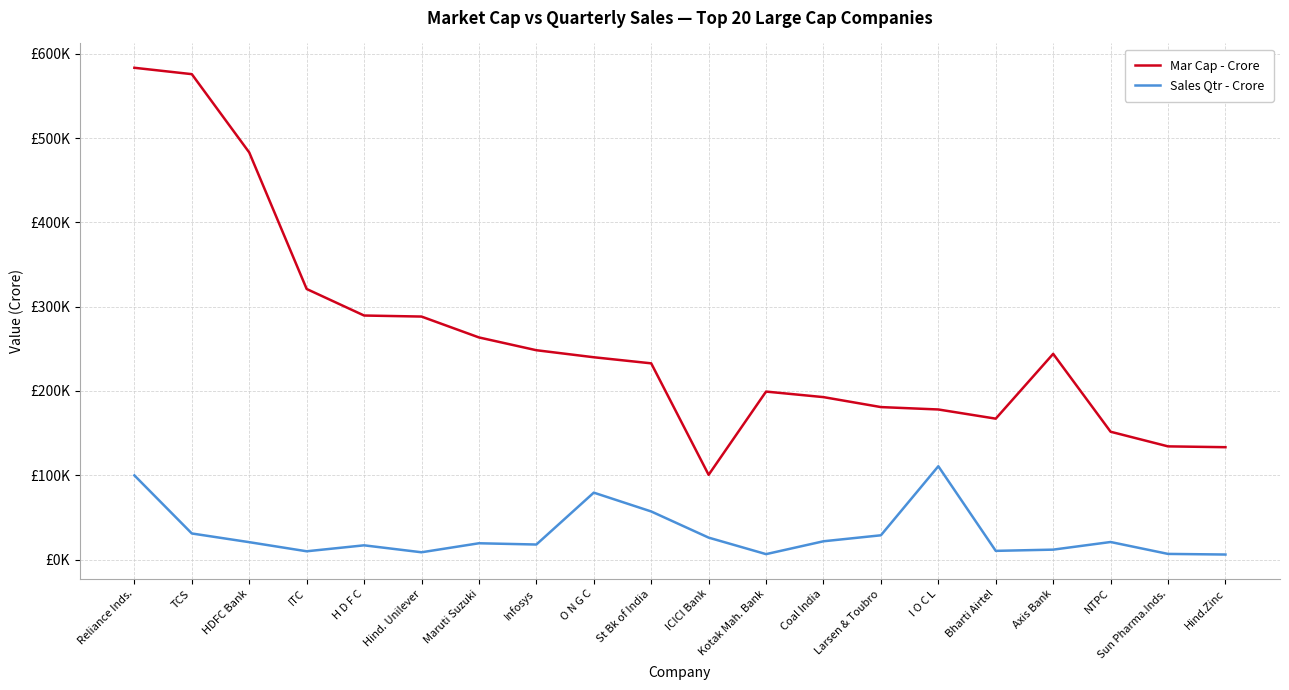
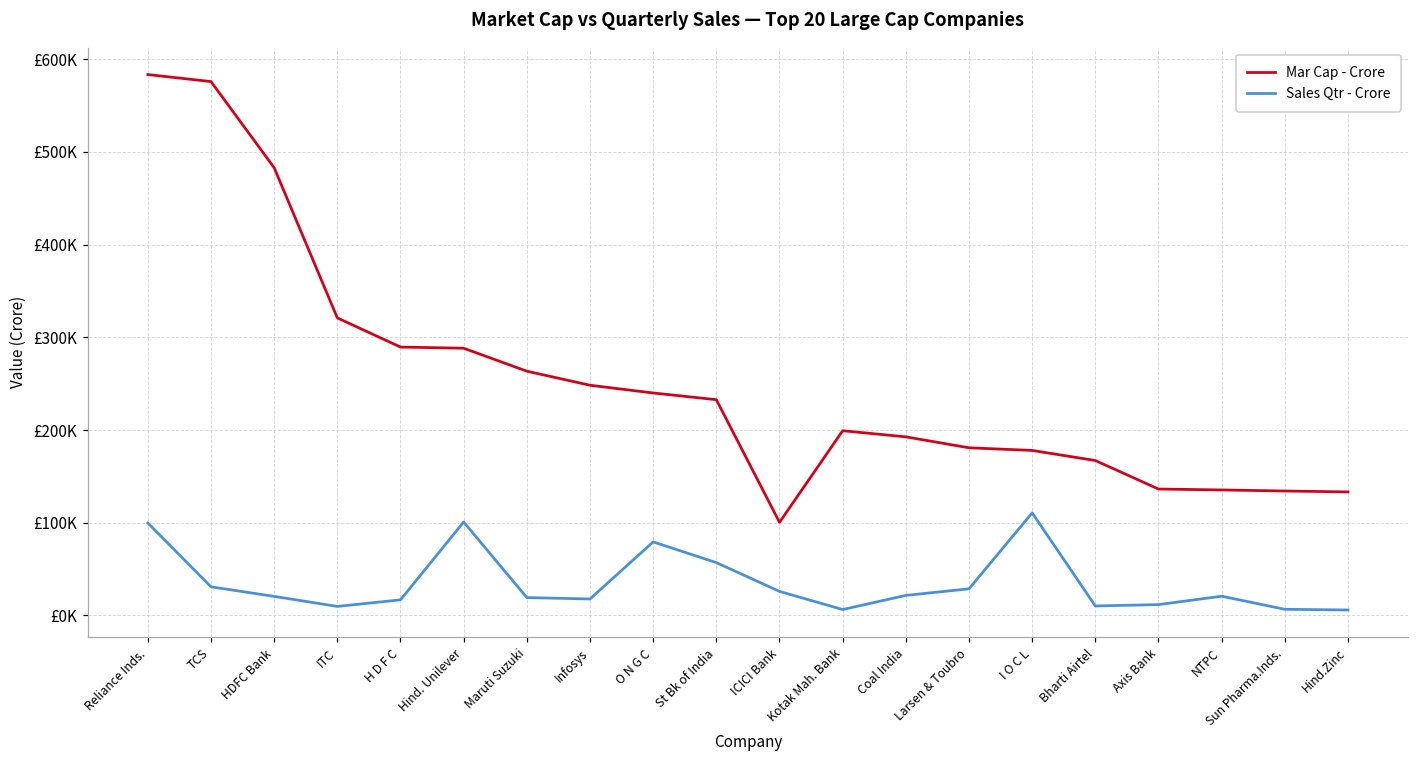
  {
    "Mar Cap - Crore": {
      "Reliance Inds.": "£580000",
      "TCS": "£580000",
      "HDFC Bank": "£480000",
      "ITC": "£320000",
      "H D F C": "£290000",
      "Hind. Unilever": "£290000",
      "Maruti Suzuki": "£260000",
      "Infosys": "£250000",
      "O N G C": "£240000",
      "St Bk of India": "£230000",
      "ICICI Bank": "£100000",
      "Kotak Mah. Bank": "£200000",
      "Coal India": "£190000",
      "Larsen & Toubro": "£180000",
      "I O C L": "£180000",
      "Bharti Airtel": "£170000",
-     "Axis Bank": "£240000",
-     "NTPC": "£150000",
+     "Axis Bank": "£140000",
+     "NTPC": "£140000",
      "Sun Pharma.Inds.": "£130000",
      "Hind.Zinc": "£130000"
    },
    "Sales Qtr - Crore": {
      "Reliance Inds.": "£100000",
      "TCS": "£30000",
      "HDFC Bank": "£20000",
      "ITC": "£10000",
      "H D F C": "£20000",
-     "Hind. Unilever": "£10000",
+     "Hind. Unilever": "£100000",
      "Maruti Suzuki": "£20000",
      "Infosys": "£20000",
      "O N G C": "£80000",
      "St Bk of India": "£60000",
      "ICICI Bank": "£30000",
      "Kotak Mah. Bank": "£10000",
      "Coal India": "£20000",
      "Larsen & Toubro": "£30000",
      "I O C L": "£110000",
      "Bharti Airtel": "£10000",
      "Axis Bank": "£10000",
      "NTPC": "£20000",
      "Sun Pharma.Inds.": "£10000",
      "Hind.Zinc": "£10000"
    }
  }
